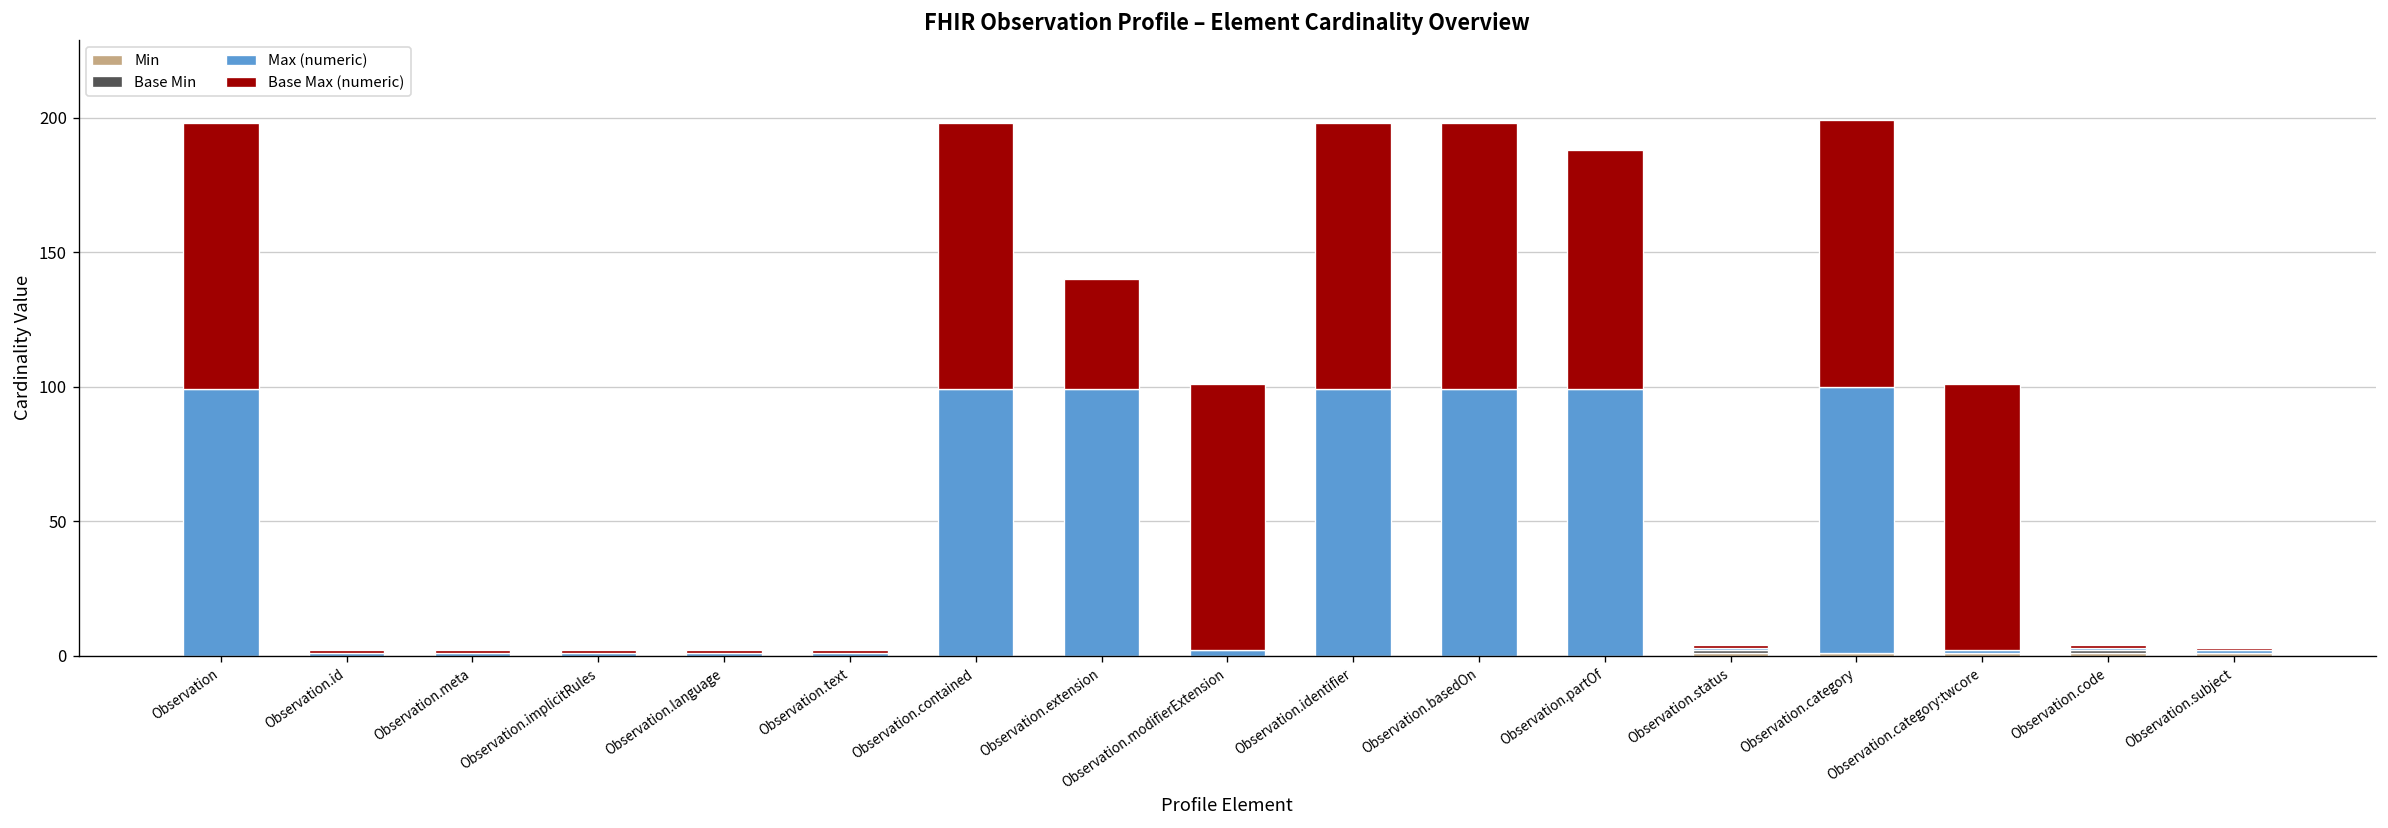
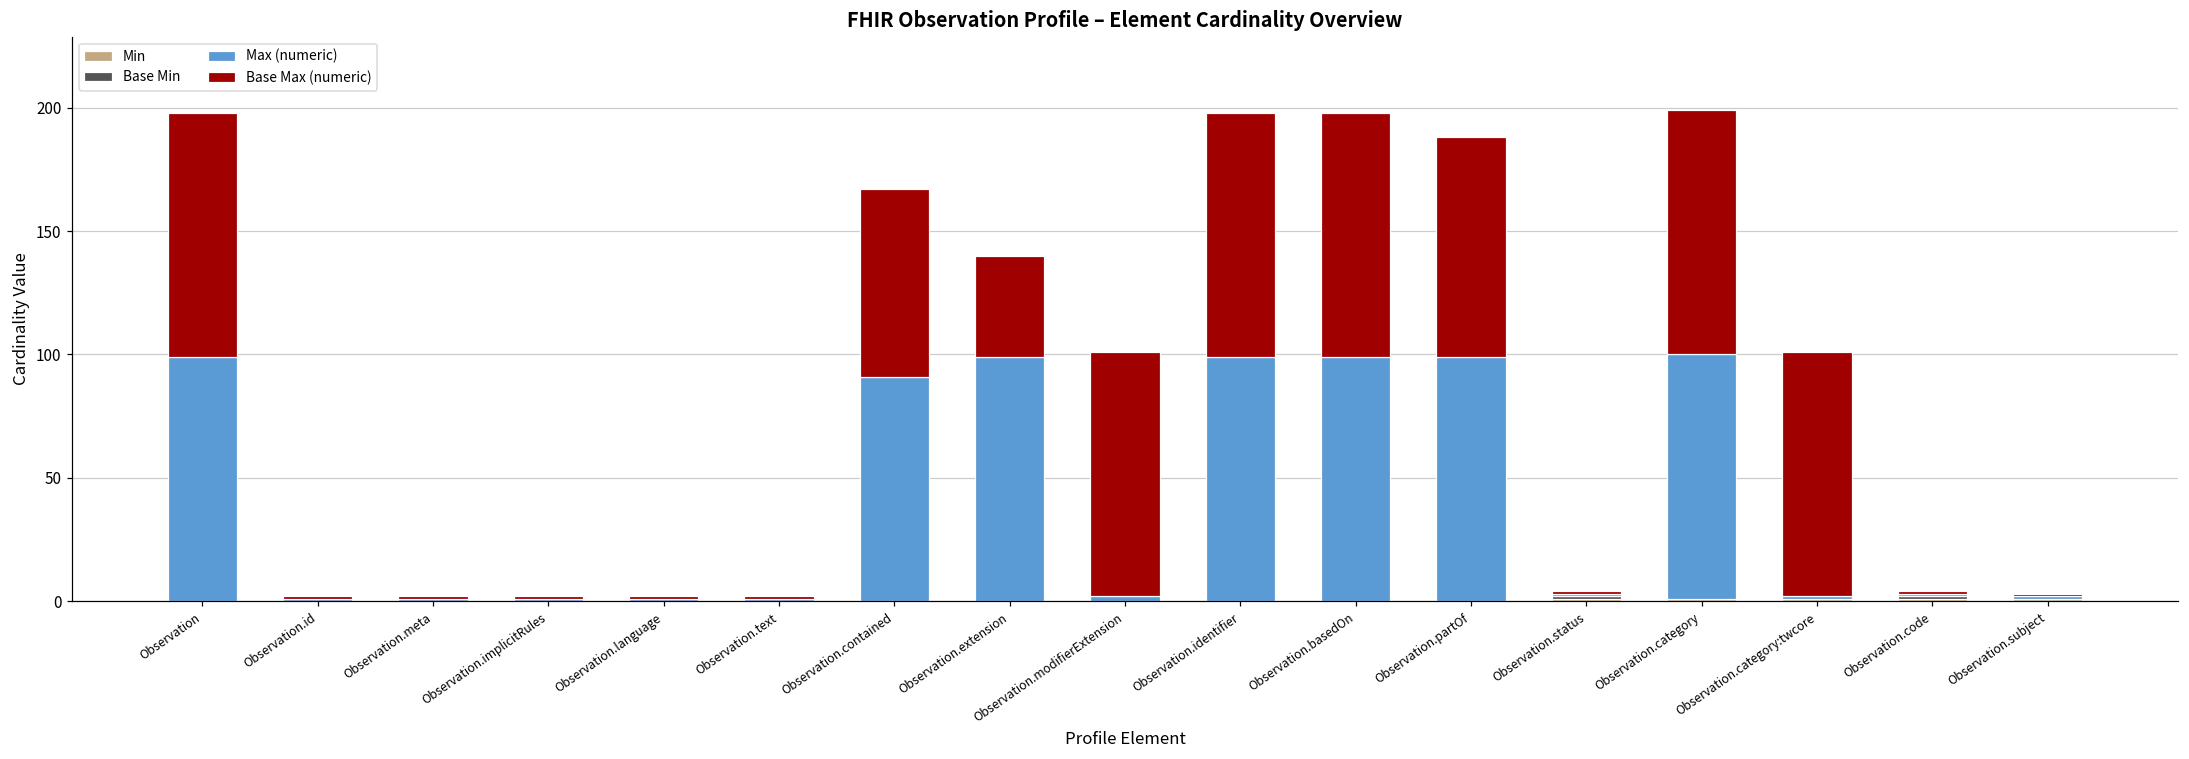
  {
    "Min": {
      "Observation": 0,
      "Observation.id": 0,
      "Observation.meta": 0,
      "Observation.implicitRules": 0,
      "Observation.language": 0,
      "Observation.text": 0,
      "Observation.contained": 0,
      "Observation.extension": 0,
      "Observation.modifierExtension": 0,
      "Observation.identifier": 0,
      "Observation.basedOn": 0,
      "Observation.partOf": 0
    },
    "Max (numeric)": {
      "Observation": 99,
-     "Observation.contained": 99,
+     "Observation.contained": 91,
      "Observation.extension": 99,
      "Observation.modifierExtension": 2,
      "Observation.identifier": 99,
      "Observation.basedOn": 99,
      "Observation.partOf": 99,
      "Observation.category": 99
    },
    "Base Max (numeric)": {
      "Observation": 99,
-     "Observation.contained": 99,
+     "Observation.contained": 76,
      "Observation.extension": 41,
      "Observation.modifierExtension": 99,
      "Observation.identifier": 99,
      "Observation.basedOn": 99,
      "Observation.partOf": 89,
      "Observation.category": 99,
      "Observation.category:twcore": 99
    }
  }
